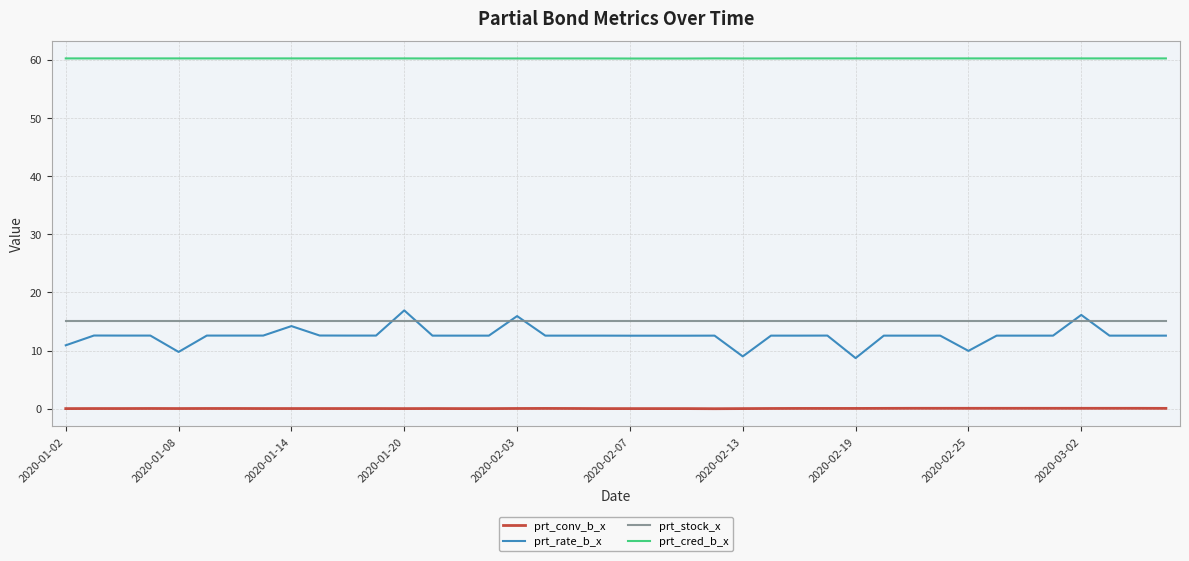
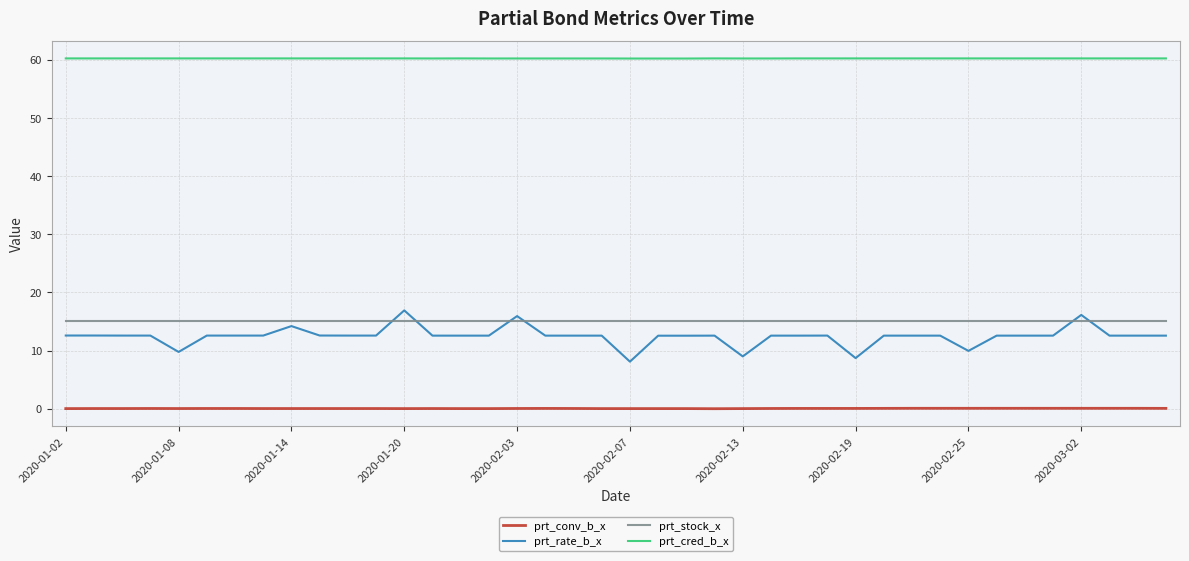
  {
    "prt_conv_b_x": {
      "2020-01-02": 0,
      "2020-01-08": 0,
      "2020-01-14": 0,
      "2020-01-20": 0,
      "2020-02-03": 0,
      "2020-02-07": 0,
      "2020-02-13": 0,
      "2020-02-19": 0,
      "2020-02-25": 0,
      "2020-03-02": 0
    },
    "prt_rate_b_x": {
-     "2020-01-02": 11,
+     "2020-01-02": 13,
      "2020-01-08": 10,
      "2020-01-14": 14,
      "2020-01-20": 17,
      "2020-02-03": 16,
-     "2020-02-07": 13,
+     "2020-02-07": 8,
      "2020-02-13": 9,
      "2020-02-19": 9,
      "2020-02-25": 10,
      "2020-03-02": 16
    },
    "prt_stock_x": {
      "2020-01-02": 15,
      "2020-01-08": 15,
      "2020-01-14": 15,
      "2020-01-20": 15,
      "2020-02-03": 15,
      "2020-02-07": 15,
      "2020-02-13": 15,
      "2020-02-19": 15,
      "2020-02-25": 15,
      "2020-03-02": 15
    },
    "prt_cred_b_x": {
      "2020-01-02": 60,
      "2020-01-08": 60,
      "2020-01-14": 60,
      "2020-01-20": 60,
      "2020-02-03": 60,
      "2020-02-07": 60,
      "2020-02-13": 60,
      "2020-02-19": 60,
      "2020-02-25": 60,
      "2020-03-02": 60
    }
  }
